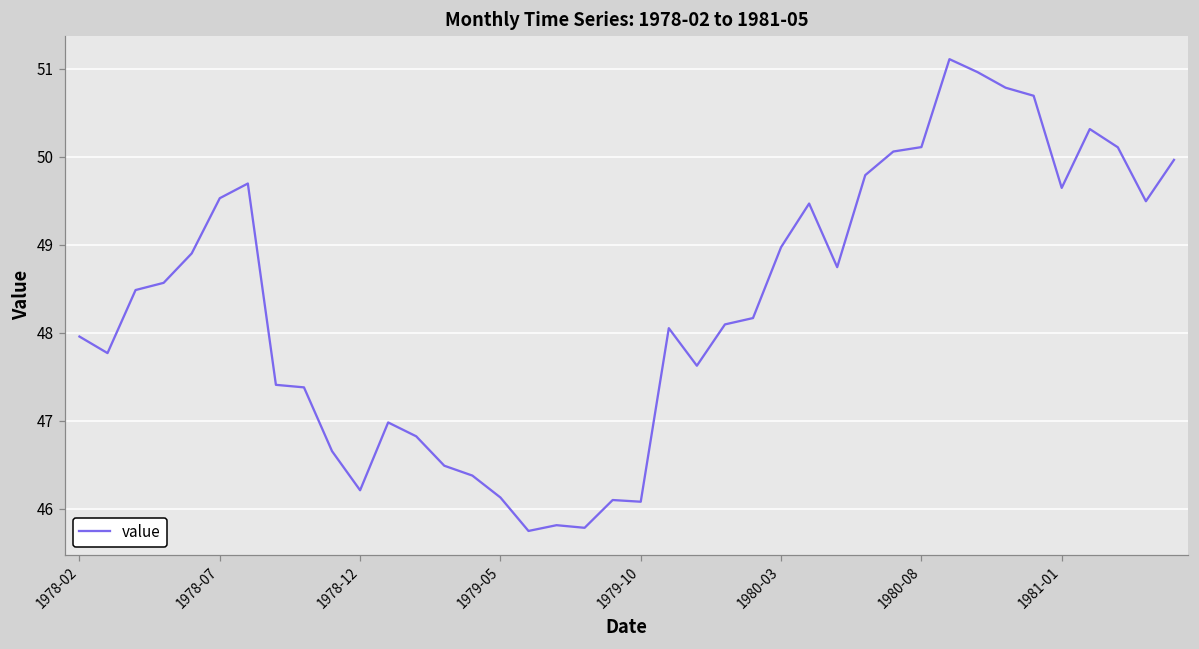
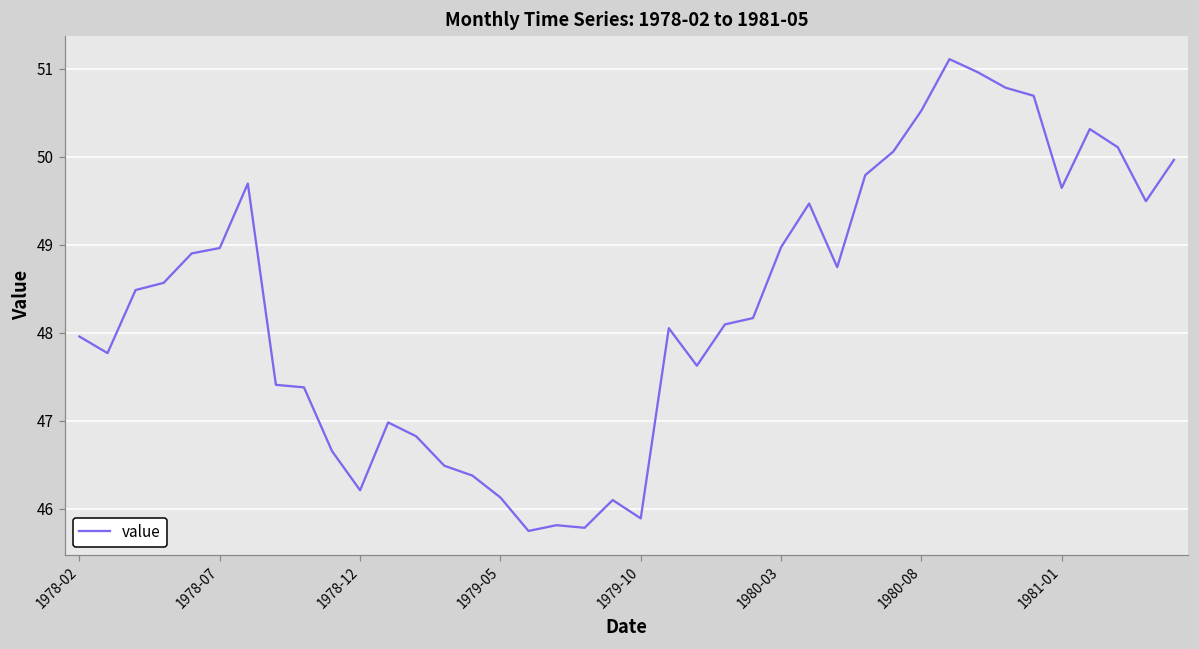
  {
    "1978-02": 48.0,
-   "1978-07": 49.5,
+   "1978-07": 49.0,
    "1978-12": 46.2,
    "1979-05": 46.1,
-   "1979-10": 46.1,
+   "1979-10": 45.9,
    "1980-03": 49.0,
-   "1980-08": 50.1,
+   "1980-08": 50.5,
    "1981-01": 49.6
  }
